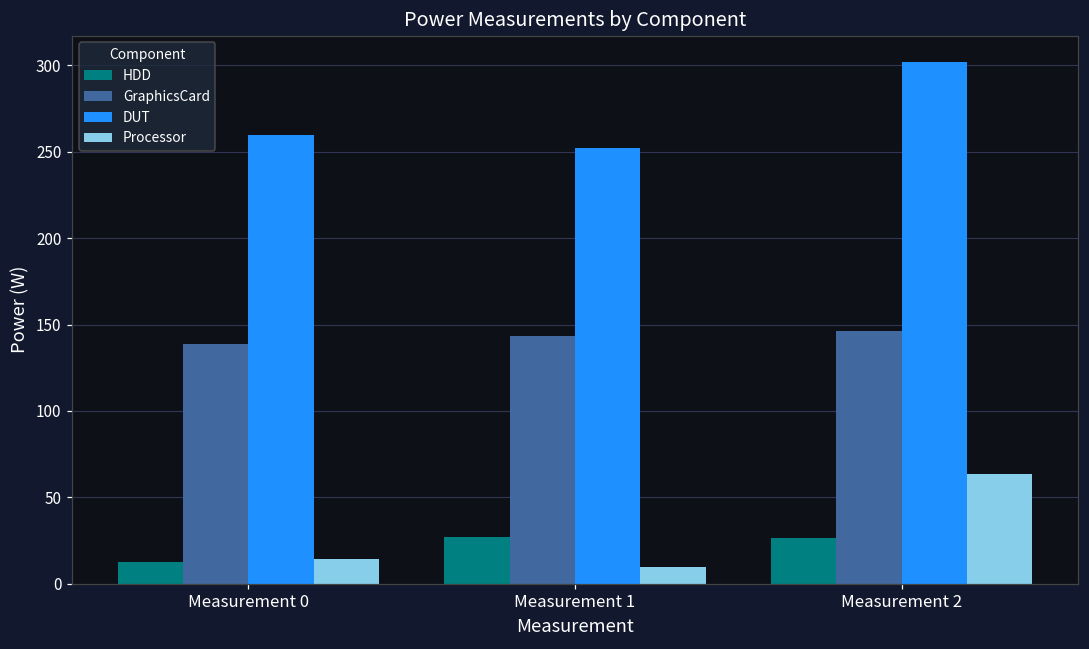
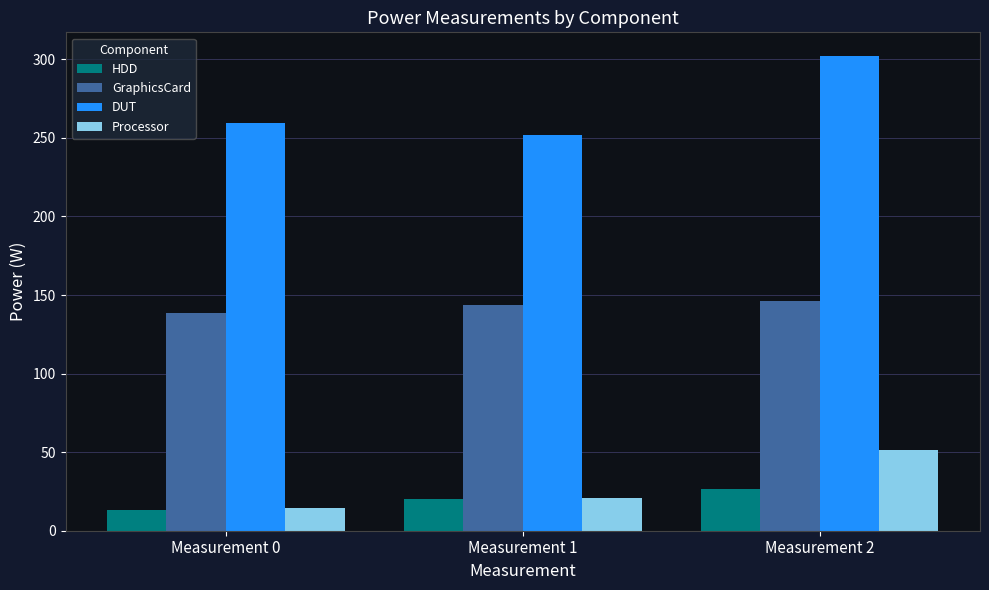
  {
    "HDD": {
      "Measurement 0": 13,
-     "Measurement 1": 27,
+     "Measurement 1": 20,
      "Measurement 2": 27
    },
    "GraphicsCard": {
      "Measurement 0": 139,
      "Measurement 1": 144,
      "Measurement 2": 146
    },
    "DUT": {
      "Measurement 0": 259,
      "Measurement 1": 252,
      "Measurement 2": 302
    },
    "Processor": {
      "Measurement 0": 14,
-     "Measurement 1": 10,
-     "Measurement 2": 63
+     "Measurement 1": 21,
+     "Measurement 2": 52
    }
  }
